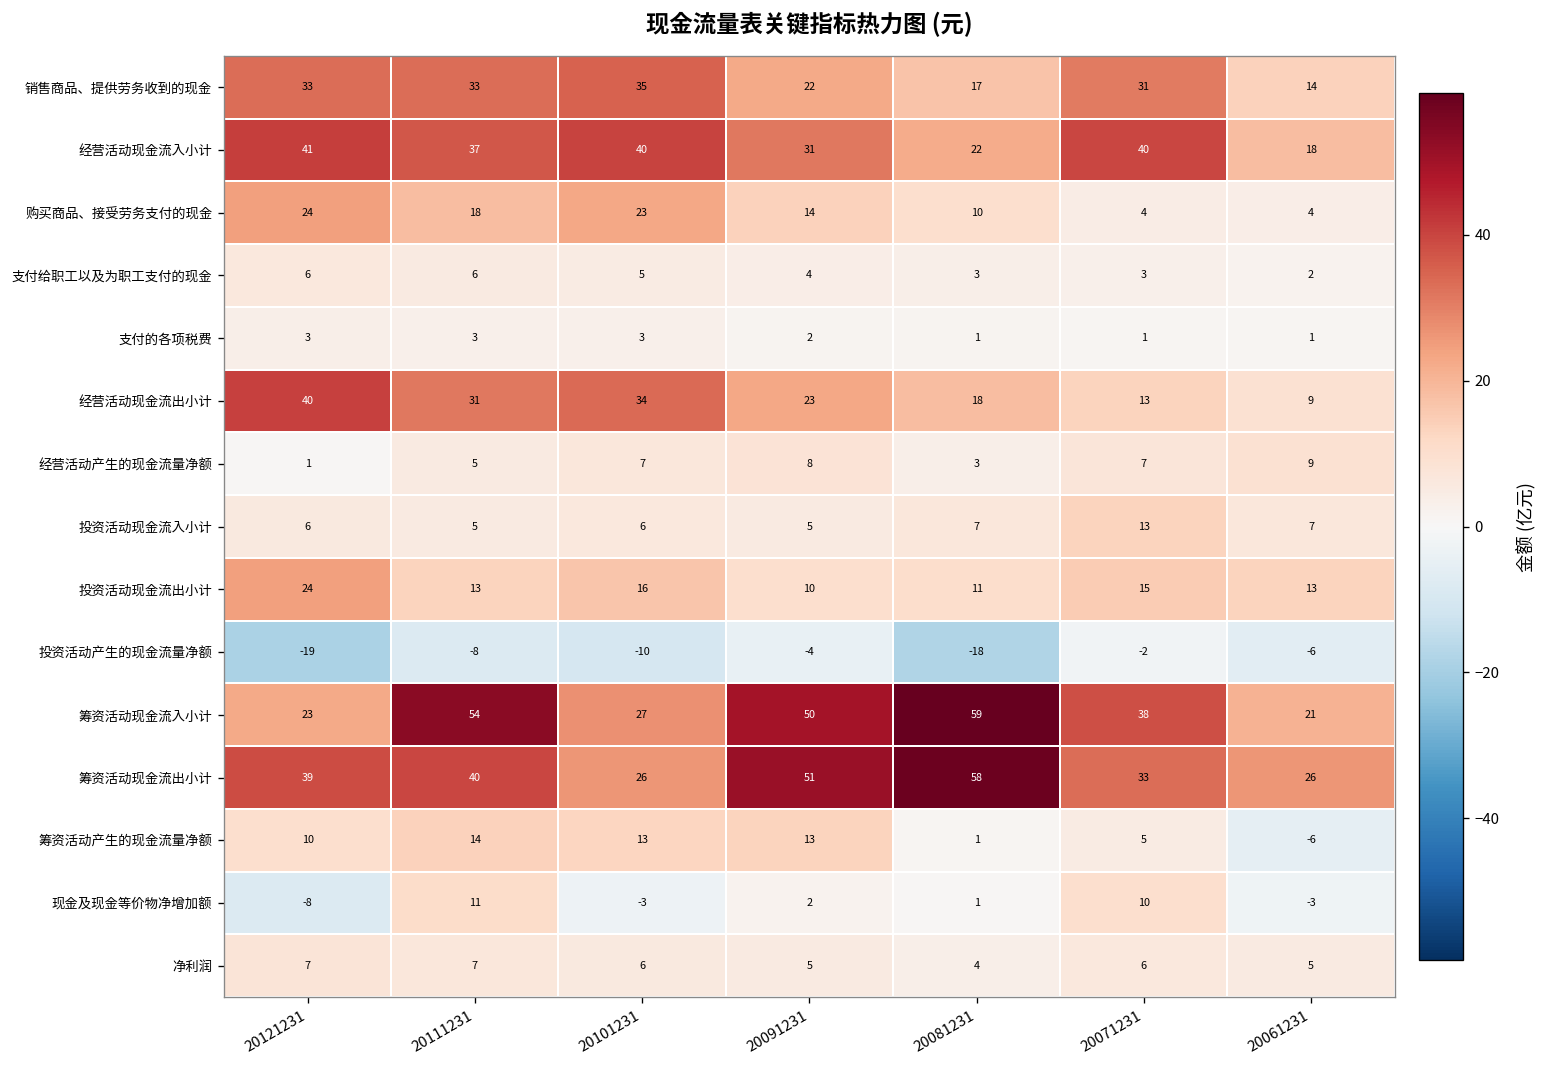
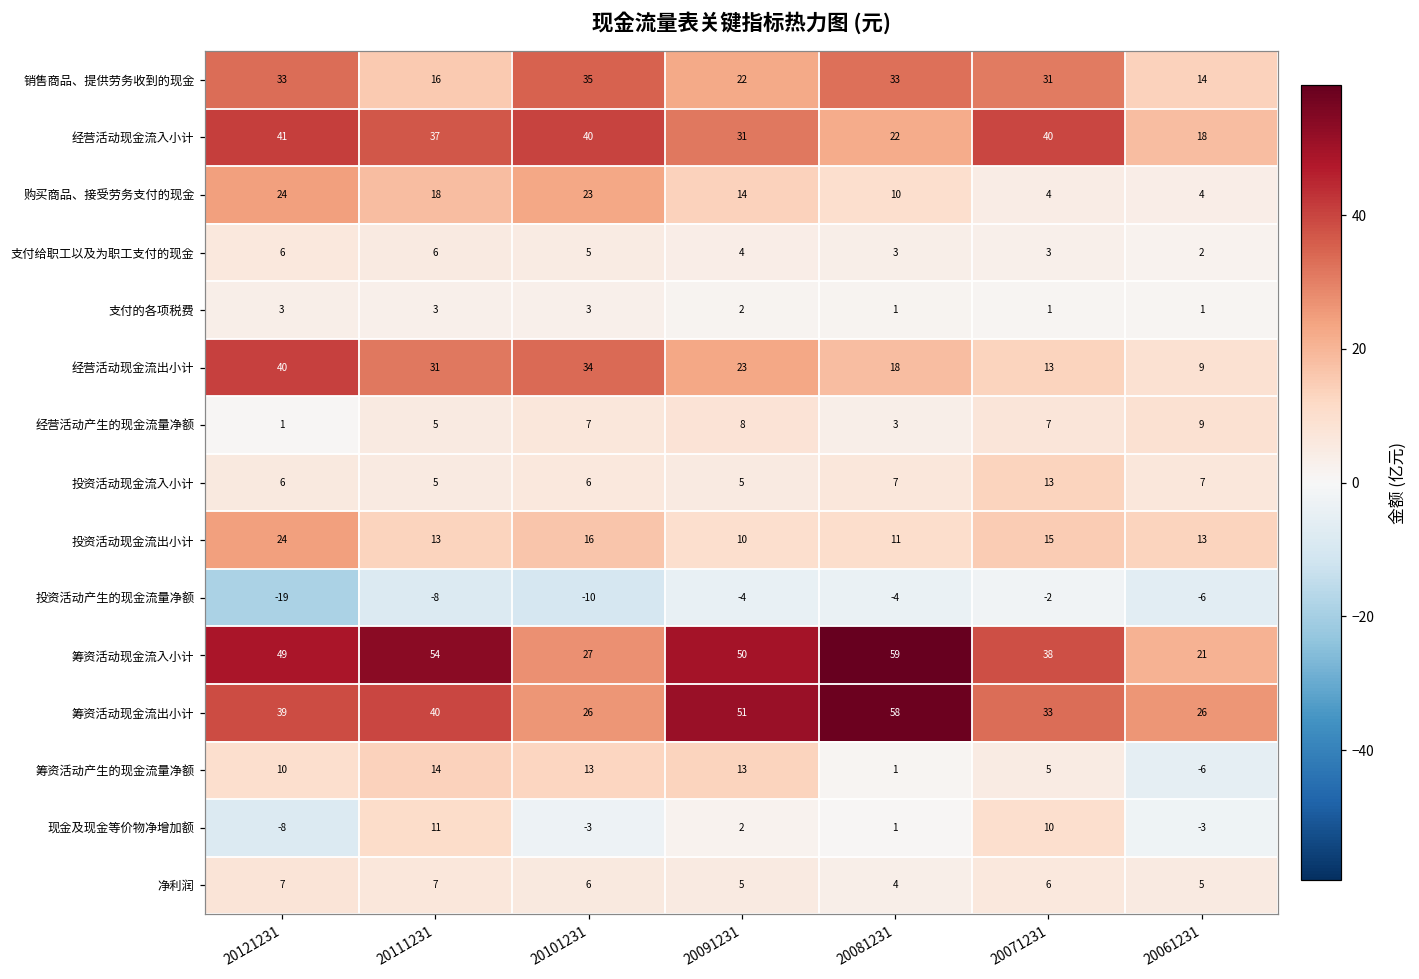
  {
    "销售商品、提供劳务收到的现金": {
      "20121231": 33,
-     "20111231": 33,
+     "20111231": 16,
      "20101231": 35,
      "20091231": 22,
-     "20081231": 17,
+     "20081231": 33,
      "20071231": 31,
      "20061231": 14
    },
    "经营活动现金流入小计": {
      "20121231": 41,
      "20111231": 37,
      "20101231": 40,
      "20091231": 31,
      "20081231": 22,
      "20071231": 40,
      "20061231": 18
    },
    "购买商品、接受劳务支付的现金": {
      "20121231": 24,
      "20111231": 18,
      "20101231": 23,
      "20091231": 14,
      "20081231": 10,
      "20071231": 4,
      "20061231": 4
    },
    "支付给职工以及为职工支付的现金": {
      "20121231": 6,
      "20111231": 6,
      "20101231": 5,
      "20091231": 4,
      "20081231": 3,
      "20071231": 3,
      "20061231": 2
    },
    "支付的各项税费": {
      "20121231": 3,
      "20111231": 3,
      "20101231": 3,
      "20091231": 2,
      "20081231": 1,
      "20071231": 1,
      "20061231": 1
    },
    "经营活动现金流出小计": {
      "20121231": 40,
      "20111231": 31,
      "20101231": 34,
      "20091231": 23,
      "20081231": 18,
      "20071231": 13,
      "20061231": 9
    },
    "经营活动产生的现金流量净额": {
      "20121231": 1,
      "20111231": 5,
      "20101231": 7,
      "20091231": 8,
      "20081231": 3,
      "20071231": 7,
      "20061231": 9
    },
    "投资活动现金流入小计": {
      "20121231": 6,
      "20111231": 5,
      "20101231": 6,
      "20091231": 5,
      "20081231": 7,
      "20071231": 13,
      "20061231": 7
    },
    "投资活动现金流出小计": {
      "20121231": 24,
      "20111231": 13,
      "20101231": 16,
      "20091231": 10,
      "20081231": 11,
      "20071231": 15,
      "20061231": 13
    },
    "投资活动产生的现金流量净额": {
      "20121231": -19,
      "20111231": -8,
      "20101231": -10,
      "20091231": -4,
-     "20081231": -18,
+     "20081231": -4,
      "20071231": -2,
      "20061231": -6
    },
    "筹资活动现金流入小计": {
-     "20121231": 23,
+     "20121231": 49,
      "20111231": 54,
      "20101231": 27,
      "20091231": 50,
      "20081231": 59,
      "20071231": 38,
      "20061231": 21
    },
    "筹资活动现金流出小计": {
      "20121231": 39,
      "20111231": 40,
      "20101231": 26,
      "20091231": 51,
      "20081231": 58,
      "20071231": 33,
      "20061231": 26
    },
    "筹资活动产生的现金流量净额": {
      "20121231": 10,
      "20111231": 14,
      "20101231": 13,
      "20091231": 13,
      "20081231": 1,
      "20071231": 5,
      "20061231": -6
    },
    "现金及现金等价物净增加额": {
      "20121231": -8,
      "20111231": 11,
      "20101231": -3,
      "20091231": 2,
      "20081231": 1,
      "20071231": 10,
      "20061231": -3
    },
    "净利润": {
      "20121231": 7,
      "20111231": 7,
      "20101231": 6,
      "20091231": 5,
      "20081231": 4,
      "20071231": 6,
      "20061231": 5
    }
  }
